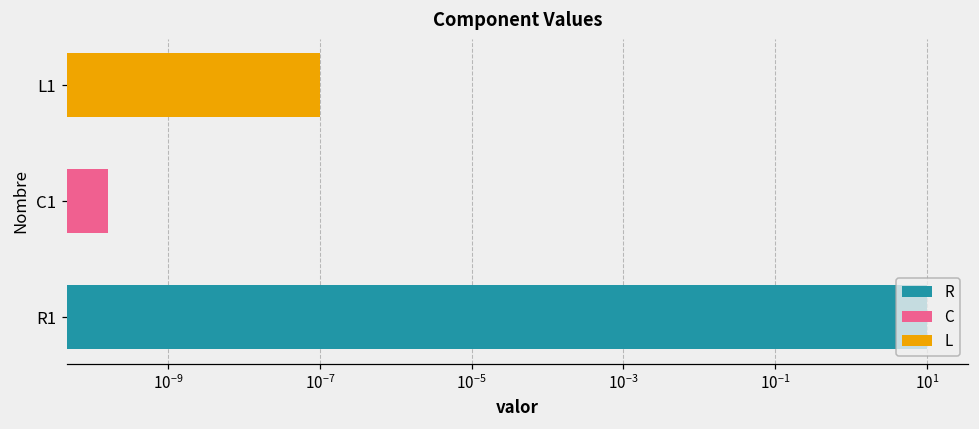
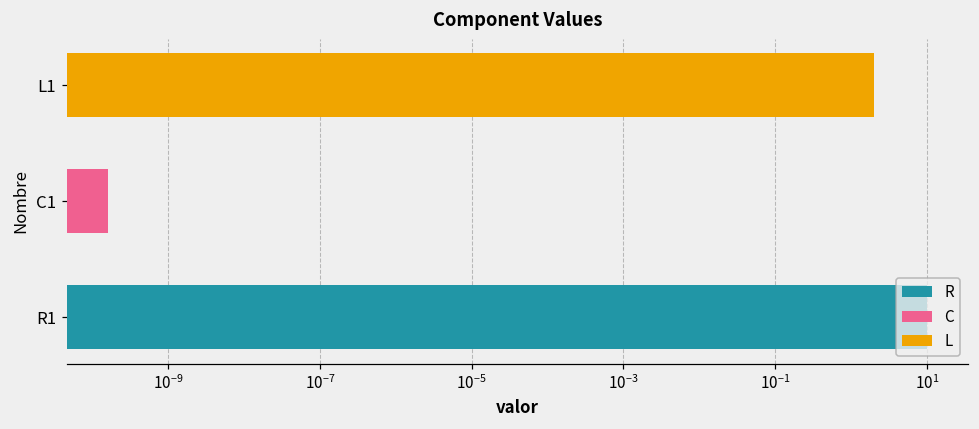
  {
    "C": {
      "C1": 0.00000000016
    },
    "L": {
-     "L1": 0
+     "L1": 2
    }
  }
